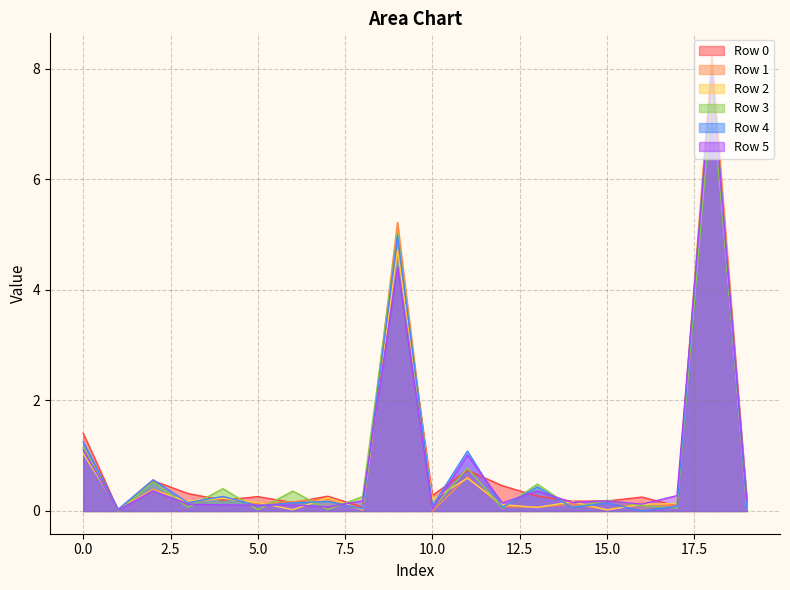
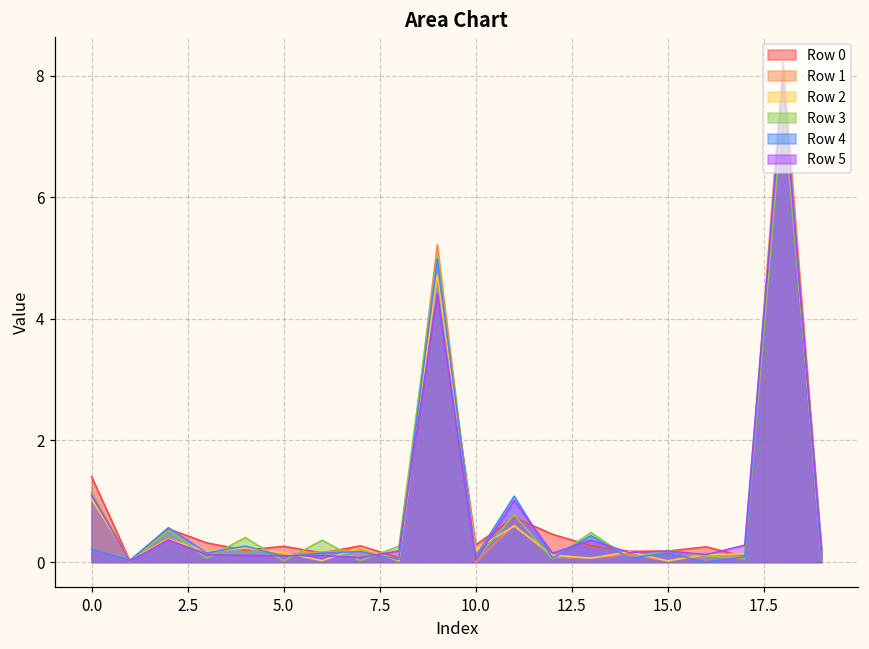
  {
    "Row 3": {
      "5.0": 0.0
    },
    "Row 4": {
-     "0.0": 1.3,
+     "0.0": 0.2,
      "10.0": 0.1
    }
  }
